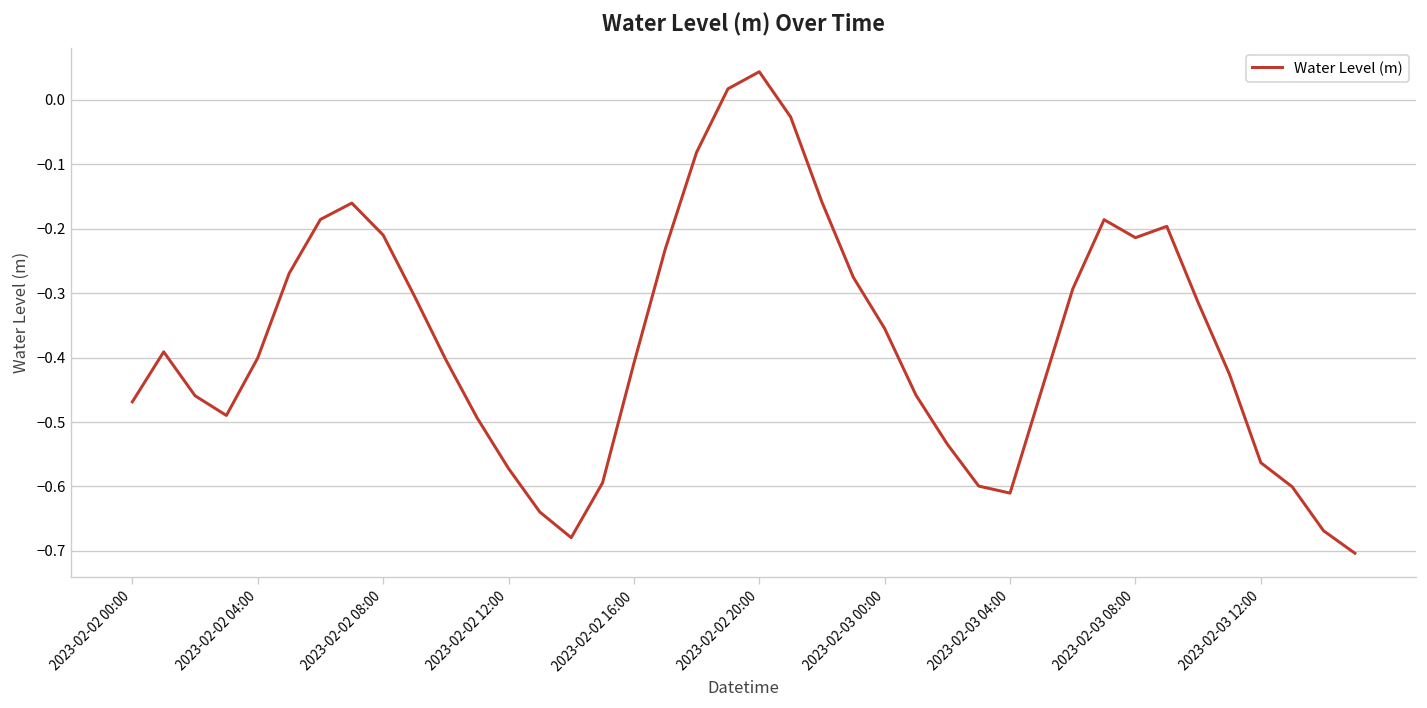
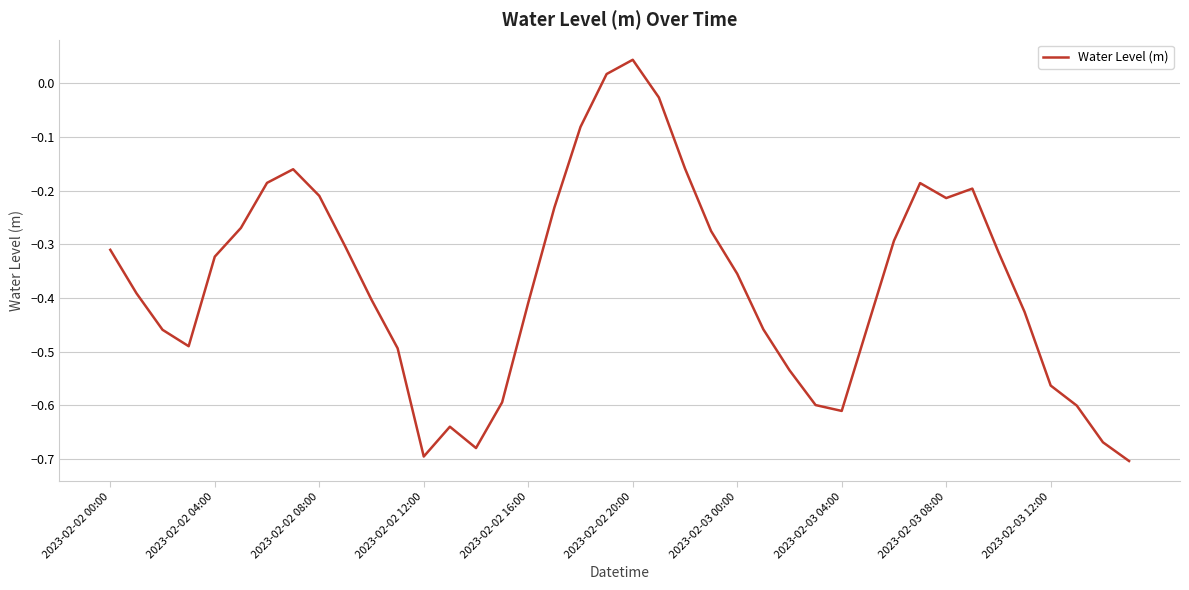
  {
-   "2023-02-02 00:00": -0.47,
-   "2023-02-02 04:00": -0.40,
+   "2023-02-02 00:00": -0.31,
+   "2023-02-02 04:00": -0.32,
    "2023-02-02 08:00": -0.21,
-   "2023-02-02 12:00": -0.57,
+   "2023-02-02 12:00": -0.70,
    "2023-02-02 16:00": -0.41,
    "2023-02-02 20:00": 0.04,
    "2023-02-03 00:00": -0.35,
    "2023-02-03 04:00": -0.61,
    "2023-02-03 08:00": -0.21,
    "2023-02-03 12:00": -0.56
  }
